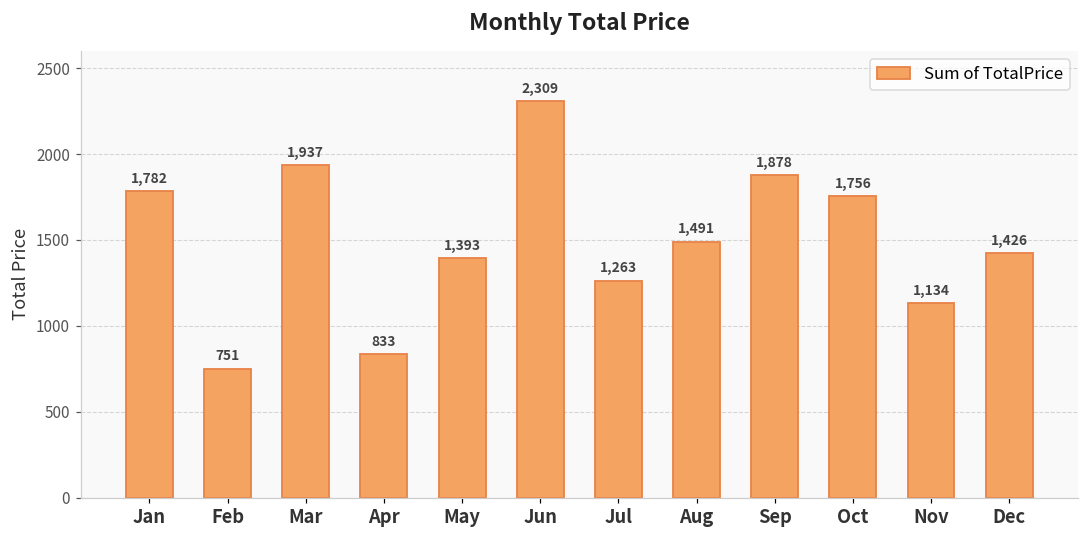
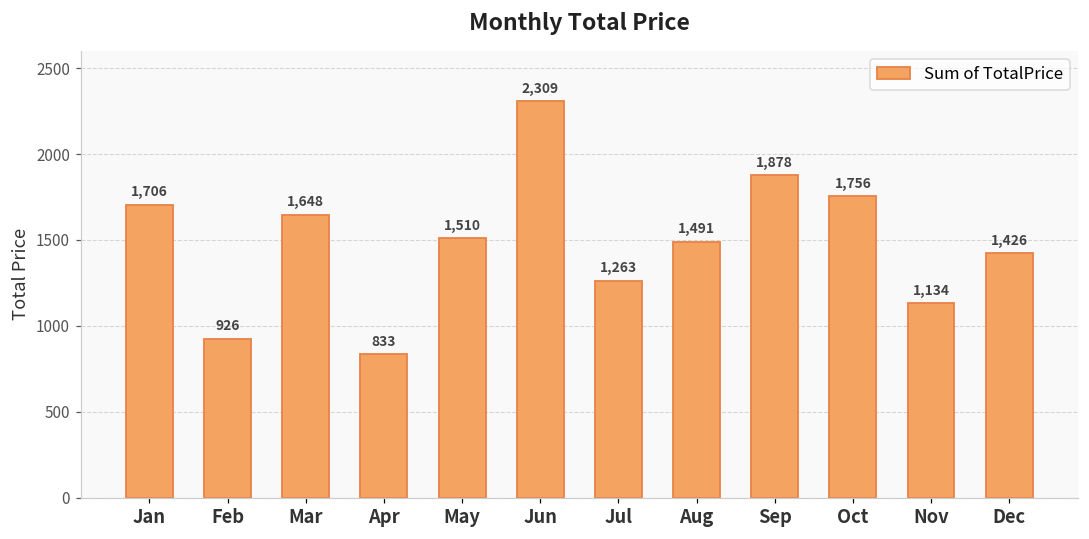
  {
-   "Jan": "1,782",
-   "Feb": "751",
-   "Mar": "1,937",
+   "Jan": "1,706",
+   "Feb": "926",
+   "Mar": "1,648",
    "Apr": "833",
-   "May": "1,393",
+   "May": "1,510",
    "Jun": "2,309",
    "Jul": "1,263",
    "Aug": "1,491",
    "Sep": "1,878",
    "Oct": "1,756",
    "Nov": "1,134",
    "Dec": "1,426"
  }
